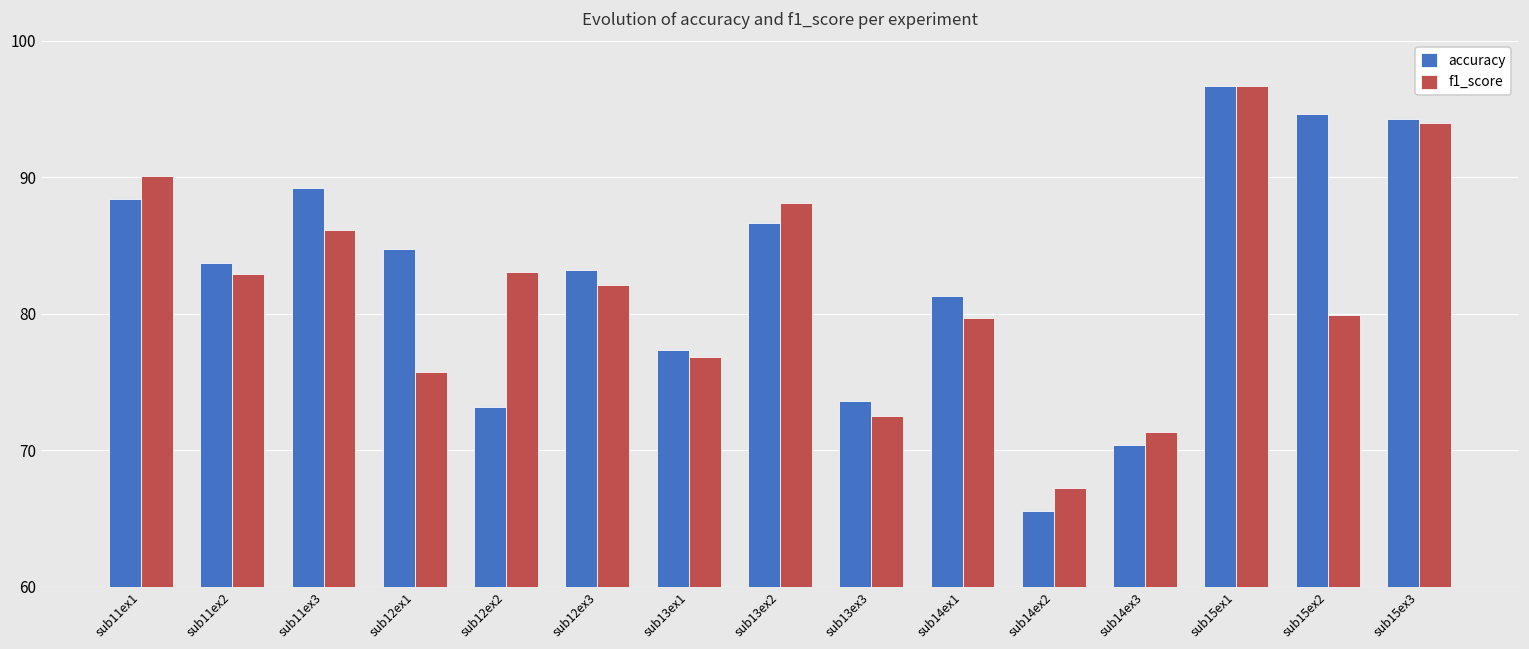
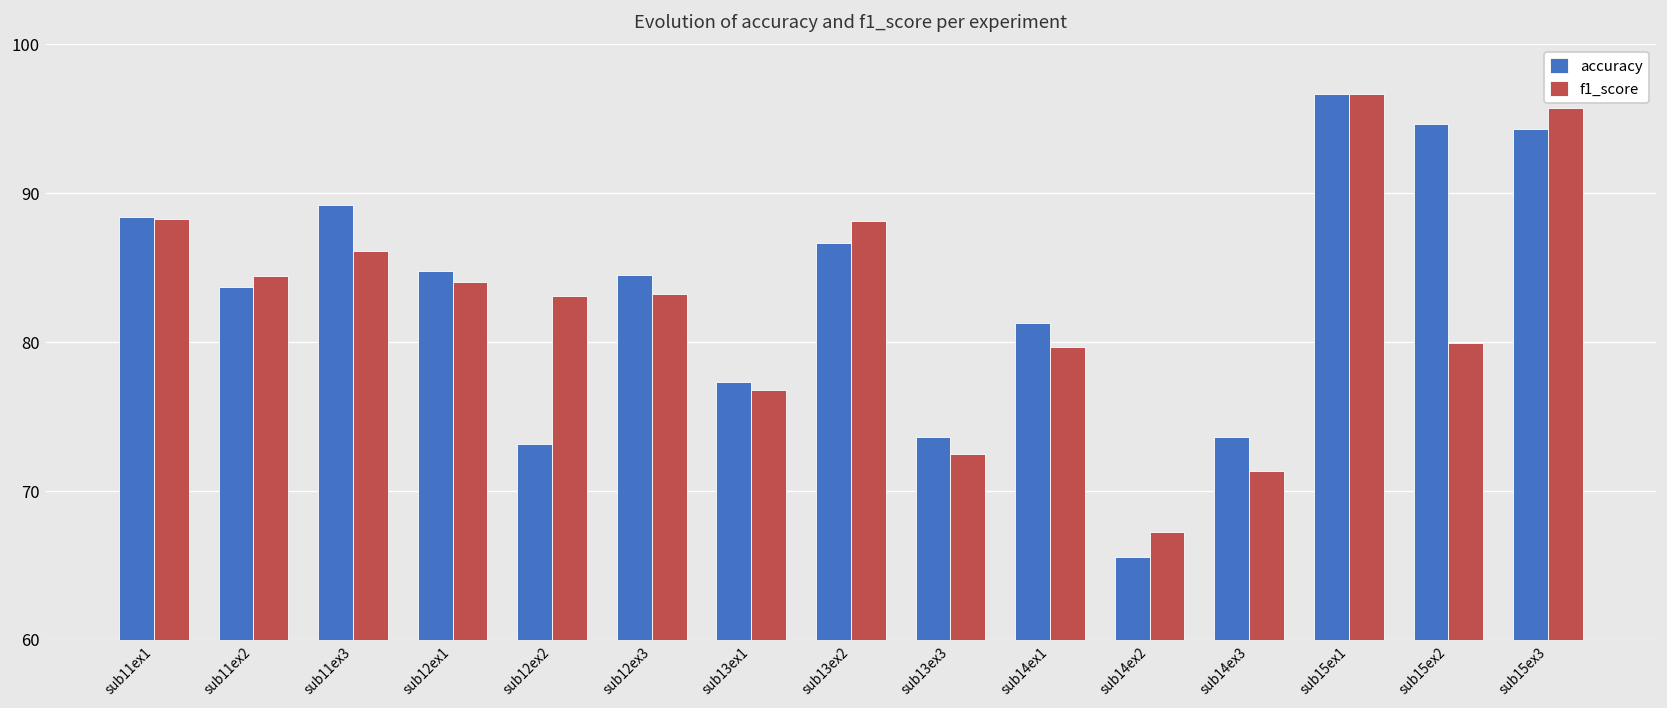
  {
    "accuracy": {
      "sub11ex1": 88.4,
      "sub11ex2": 83.7,
      "sub11ex3": 89.2,
      "sub12ex1": 84.8,
      "sub12ex2": 73.2,
-     "sub12ex3": 83.2,
+     "sub12ex3": 84.5,
      "sub13ex1": 77.3,
      "sub13ex2": 86.6,
      "sub13ex3": 73.6,
      "sub14ex1": 81.3,
      "sub14ex2": 65.6,
-     "sub14ex3": 70.3,
+     "sub14ex3": 73.6,
      "sub15ex1": 96.6,
      "sub15ex2": 94.6,
      "sub15ex3": 94.3
    },
    "f1_score": {
-     "sub11ex1": 90.1,
-     "sub11ex2": 82.9,
+     "sub11ex1": 88.2,
+     "sub11ex2": 84.5,
      "sub11ex3": 86.1,
-     "sub12ex1": 75.7,
+     "sub12ex1": 84.1,
      "sub12ex2": 83.1,
-     "sub12ex3": 82.1,
+     "sub12ex3": 83.2,
      "sub13ex1": 76.8,
      "sub13ex2": 88.1,
      "sub13ex3": 72.5,
      "sub14ex1": 79.7,
      "sub14ex2": 67.3,
      "sub14ex3": 71.4,
      "sub15ex1": 96.6,
      "sub15ex2": 79.9,
-     "sub15ex3": 94.0
+     "sub15ex3": 95.7
    }
  }
